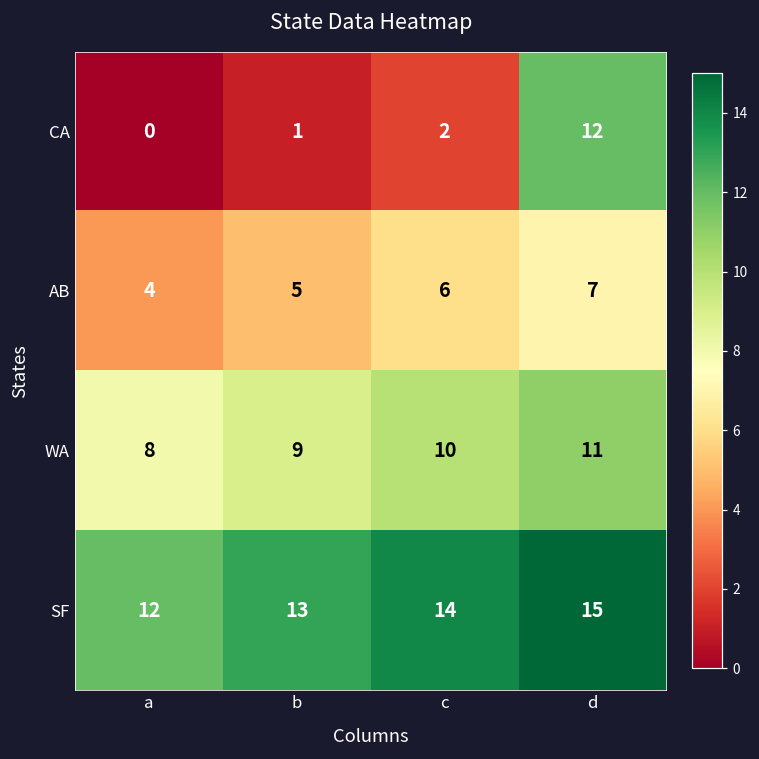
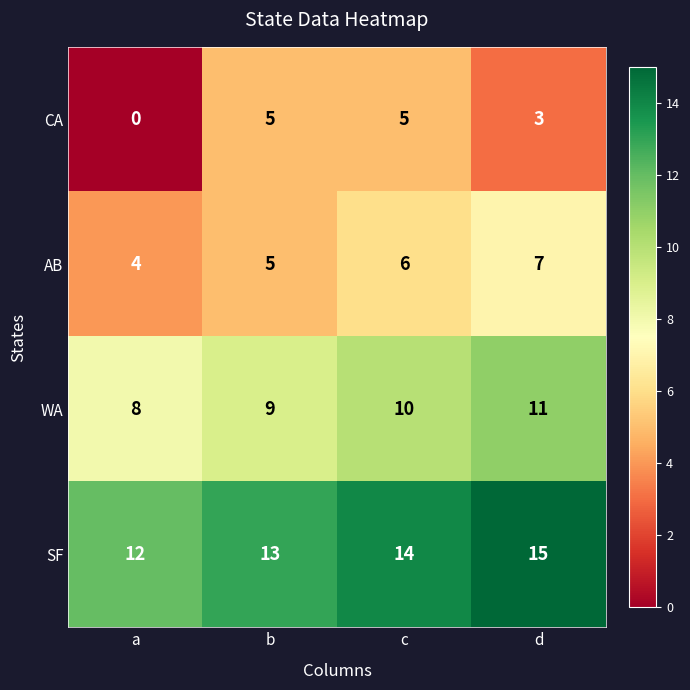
  {
    "CA": {
      "a": 0,
-     "b": 1,
-     "c": 2,
-     "d": 12
+     "b": 5,
+     "c": 5,
+     "d": 3
    },
    "AB": {
      "a": 4,
      "b": 5,
      "c": 6,
      "d": 7
    },
    "WA": {
      "a": 8,
      "b": 9,
      "c": 10,
      "d": 11
    },
    "SF": {
      "a": 12,
      "b": 13,
      "c": 14,
      "d": 15
    }
  }
